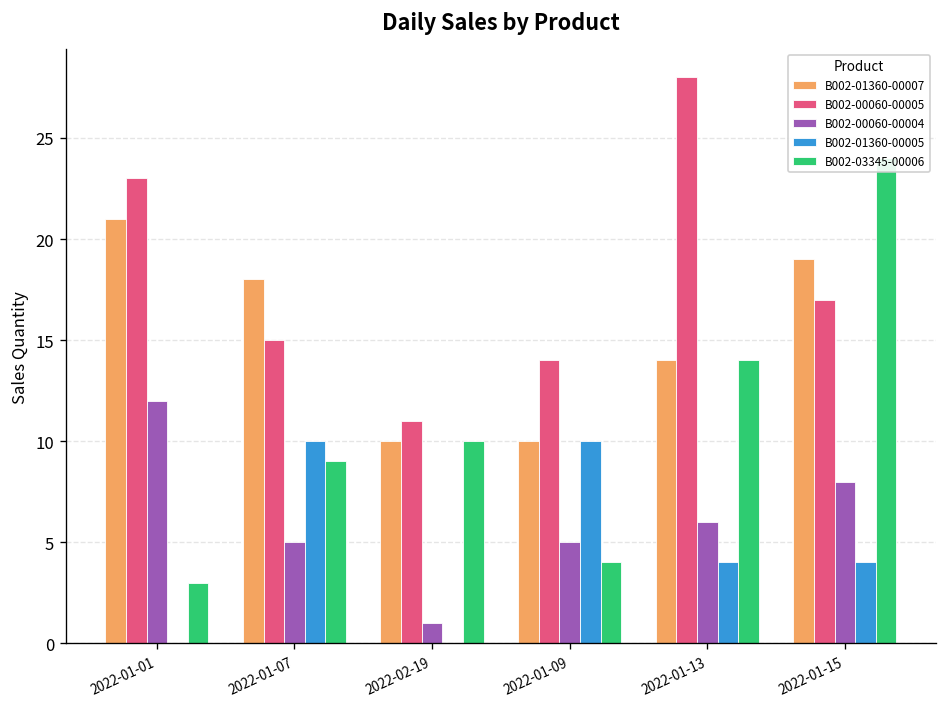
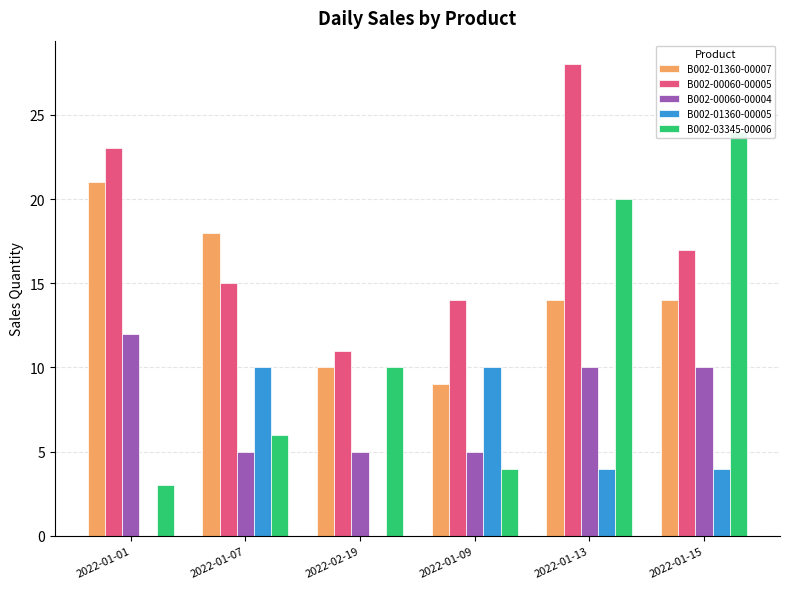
  {
    "B002-01360-00007": {
      "2022-01-01": 21,
      "2022-01-07": 18,
      "2022-02-19": 10,
-     "2022-01-09": 10,
+     "2022-01-09": 9,
      "2022-01-13": 14,
-     "2022-01-15": 19
+     "2022-01-15": 14
    },
    "B002-00060-00005": {
      "2022-01-01": 23,
      "2022-01-07": 15,
      "2022-02-19": 11,
      "2022-01-09": 14,
      "2022-01-13": 28,
      "2022-01-15": 17
    },
    "B002-00060-00004": {
      "2022-01-01": 12,
      "2022-01-07": 5,
-     "2022-02-19": 1,
+     "2022-02-19": 5,
      "2022-01-09": 5,
-     "2022-01-13": 6,
-     "2022-01-15": 8
+     "2022-01-13": 10,
+     "2022-01-15": 10
    },
    "B002-01360-00005": {
      "2022-01-01": 0,
      "2022-01-07": 10,
      "2022-02-19": 0,
      "2022-01-09": 10,
      "2022-01-13": 4,
      "2022-01-15": 4
    },
    "B002-03345-00006": {
      "2022-01-01": 3,
-     "2022-01-07": 9,
+     "2022-01-07": 6,
      "2022-02-19": 10,
      "2022-01-09": 4,
-     "2022-01-13": 14
+     "2022-01-13": 20
    }
  }
